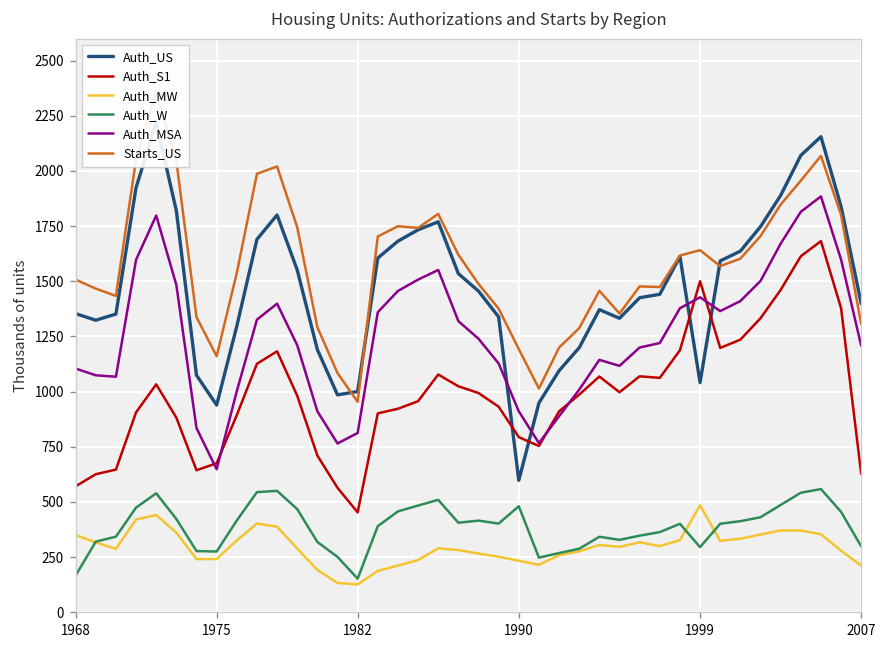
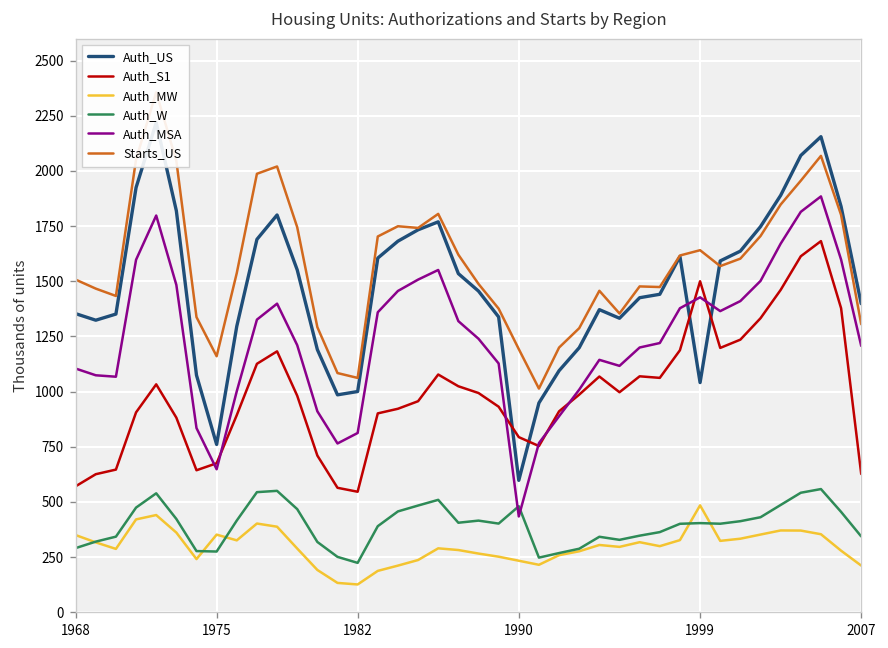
  {
    "Auth_US": {
      "1968": 1350,
-     "1975": 940,
+     "1975": 760,
      "1982": 1000,
      "1990": 600,
      "1999": 1040,
      "2007": 1400
    },
    "Auth_S1": {
      "1968": 570,
      "1975": 680,
-     "1982": 450,
+     "1982": 550,
      "1990": 790,
      "1999": 1500,
      "2007": 630
    },
    "Auth_MW": {
      "1968": 350,
-     "1975": 240,
+     "1975": 350,
      "1982": 130,
      "1990": 230,
      "1999": 480,
      "2007": 210
    },
    "Auth_W": {
-     "1968": 170,
+     "1968": 290,
      "1975": 280,
-     "1982": 150,
+     "1982": 220,
      "1990": 480,
-     "1999": 300,
-     "2007": 300
+     "1999": 400,
+     "2007": 340
    },
    "Auth_MSA": {
      "1968": 1100,
      "1975": 650,
      "1982": 810,
-     "1990": 910,
+     "1990": 430,
      "1999": 1430,
      "2007": 1210
    },
    "Starts_US": {
      "1968": 1510,
      "1975": 1160,
-     "1982": 950,
+     "1982": 1060,
      "1990": 1190,
      "1999": 1640,
      "2007": 1310
    }
  }
